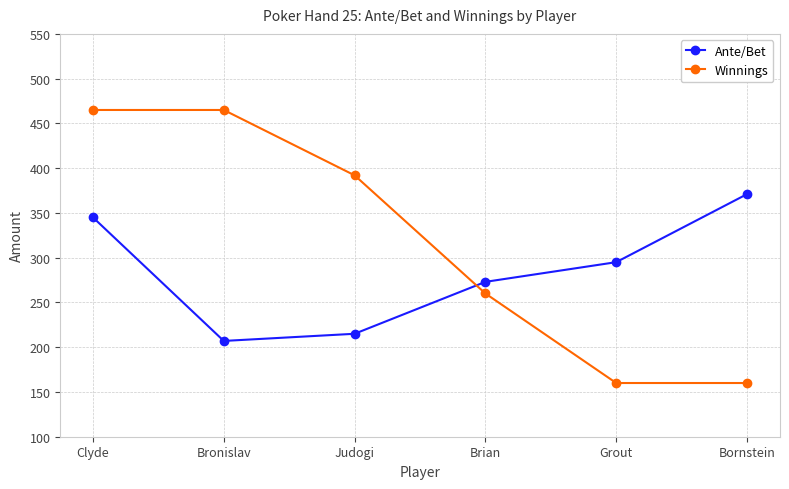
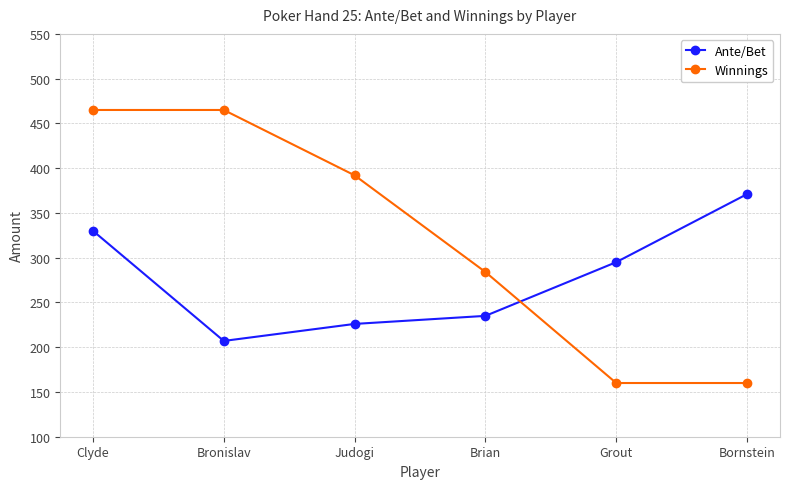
  {
    "Ante/Bet": {
-     "Clyde": 350,
+     "Clyde": 330,
      "Bronislav": 210,
-     "Judogi": 220,
-     "Brian": 270,
+     "Judogi": 230,
+     "Brian": 240,
      "Grout": 300,
      "Bornstein": 370
    },
    "Winnings": {
      "Clyde": 470,
      "Bronislav": 470,
      "Judogi": 390,
-     "Brian": 260,
+     "Brian": 280,
      "Grout": 160,
      "Bornstein": 160
    }
  }
